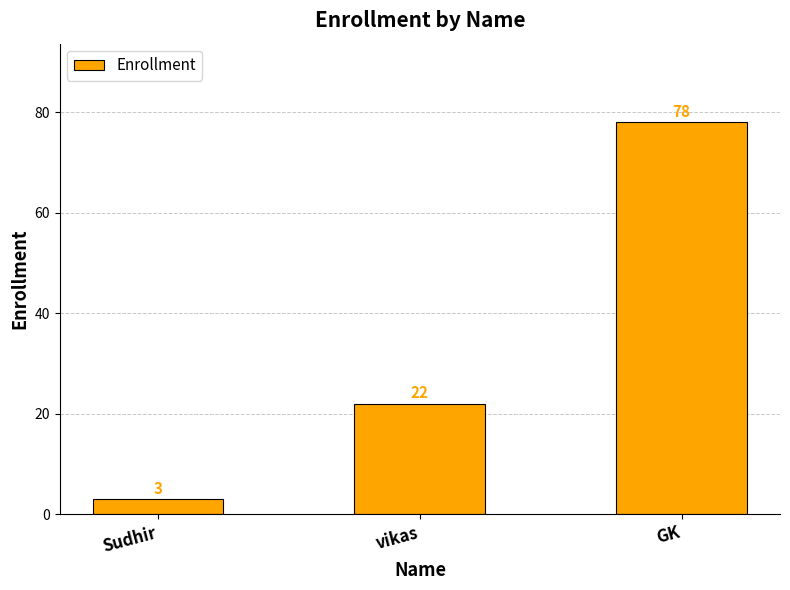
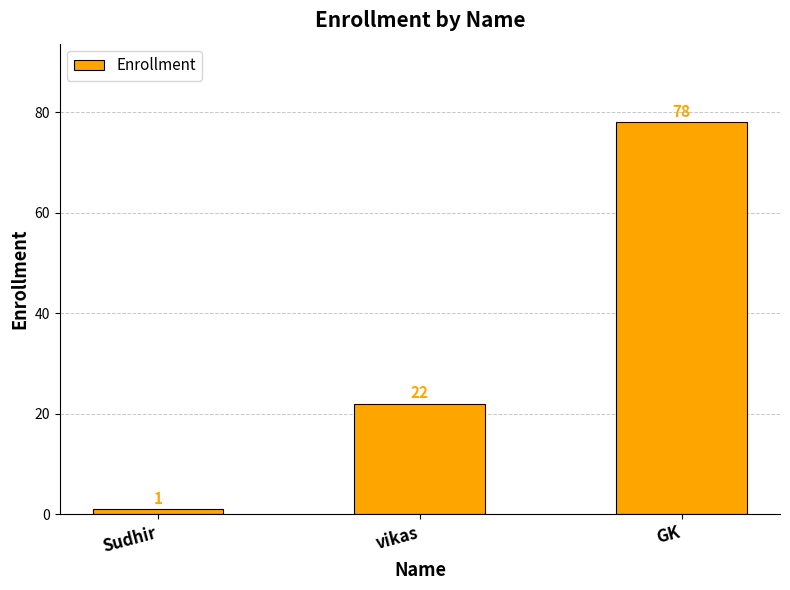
  {
-   "Sudhir": 3,
+   "Sudhir": 1,
    "vikas": 22,
    "GK": 78
  }
